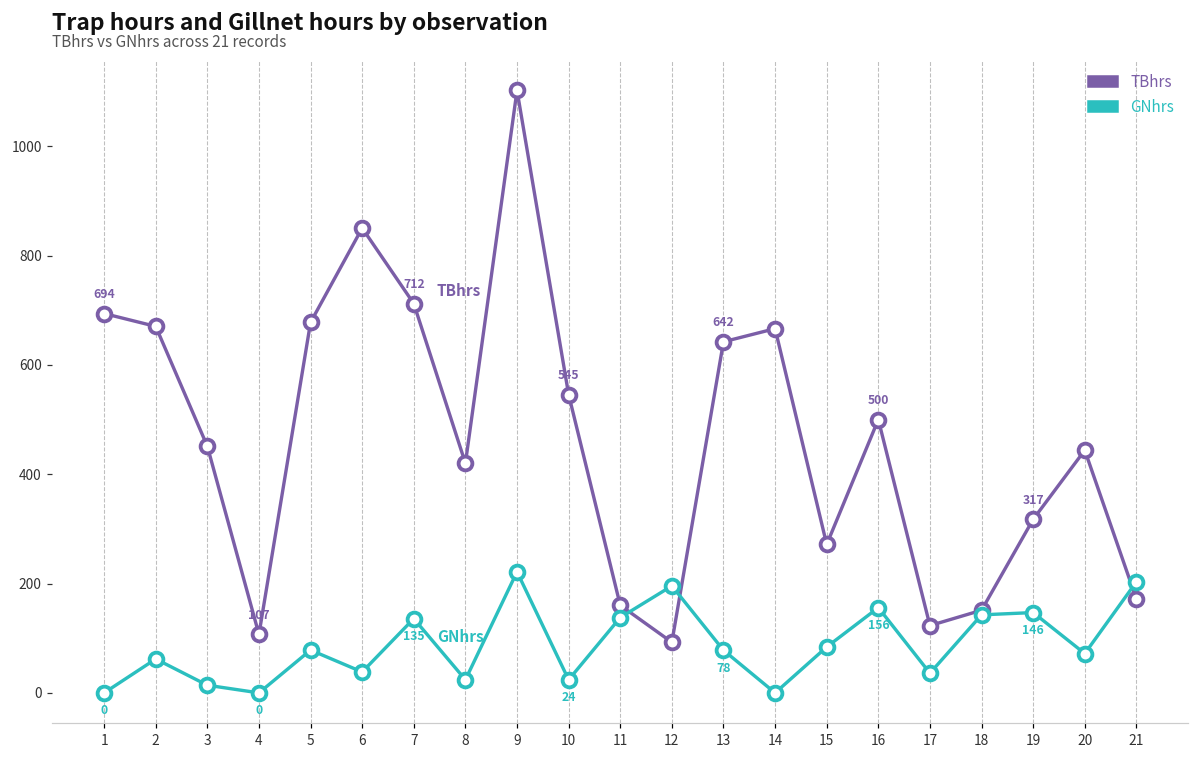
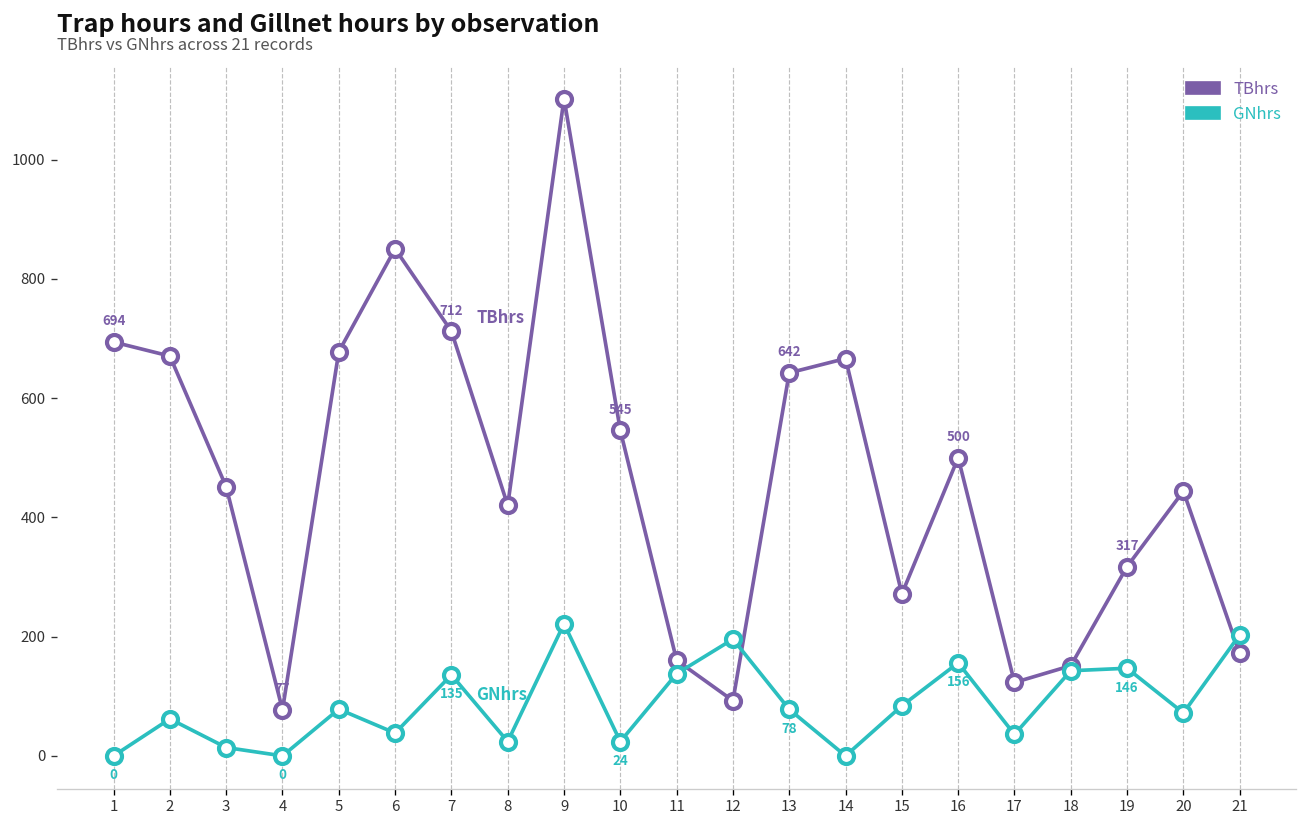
  {
    "TBhrs": {
      "1": 694,
-     "4": 107,
+     "4": 77,
      "7": 712,
      "13": 642,
      "16": 500,
      "19": 317
    },
    "GNhrs": {
      "1": 0,
      "4": 0,
      "10": 24,
      "13": 78,
      "16": 156
    }
  }
